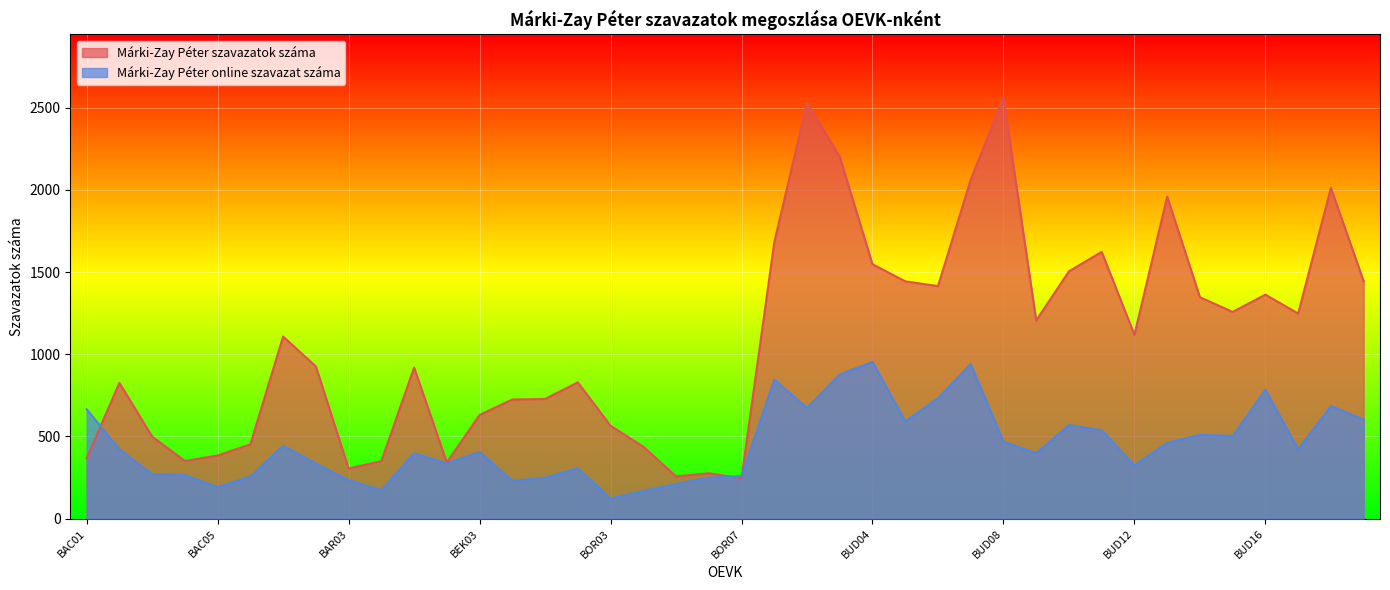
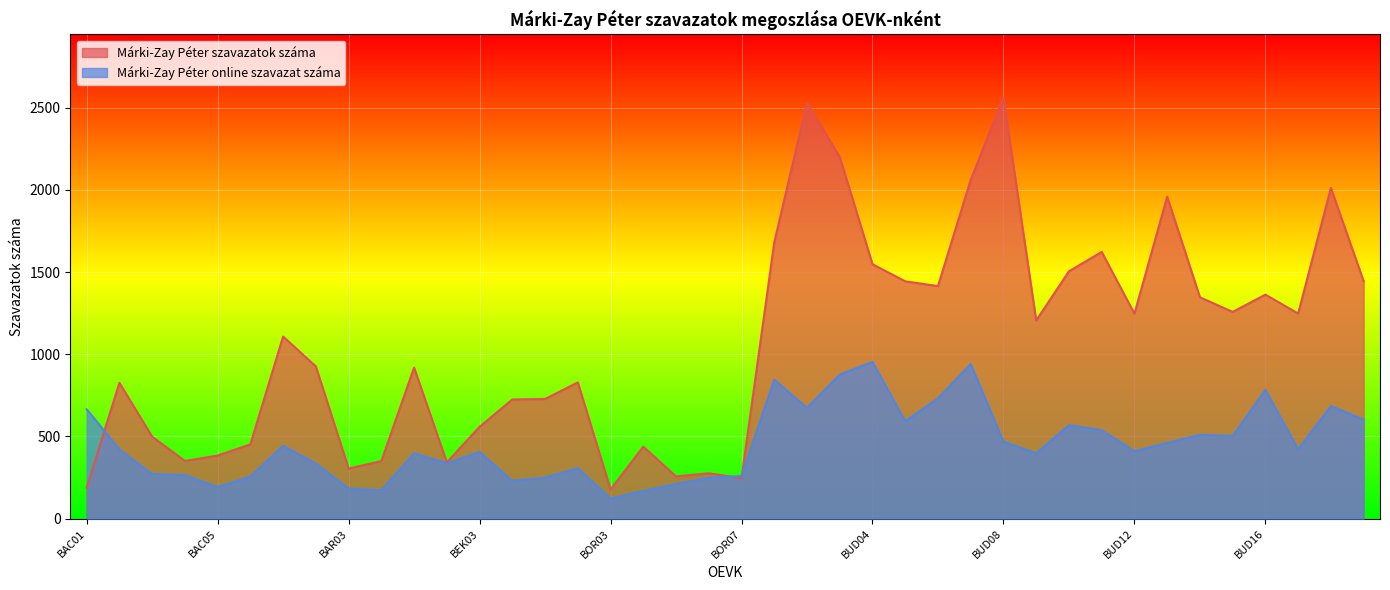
  {
    "Márki-Zay Péter szavazatok száma": {
-     "BAC01": 370,
+     "BAC01": 190,
      "BAC05": 380,
      "BAR03": 310,
-     "BEK03": 630,
-     "BOR03": 570,
+     "BEK03": 560,
+     "BOR03": 180,
      "BUD04": 1550,
      "BUD08": 2560,
-     "BUD12": 1120,
+     "BUD12": 1250,
      "BUD16": 1360
    },
    "Márki-Zay Péter online szavazat száma": {
      "BAC01": 670,
      "BAC05": 190,
-     "BAR03": 230,
+     "BAR03": 180,
      "BEK03": 410,
      "BOR03": 120,
      "BUD04": 950,
      "BUD08": 470,
-     "BUD12": 320,
+     "BUD12": 410,
      "BUD16": 780
    }
  }
